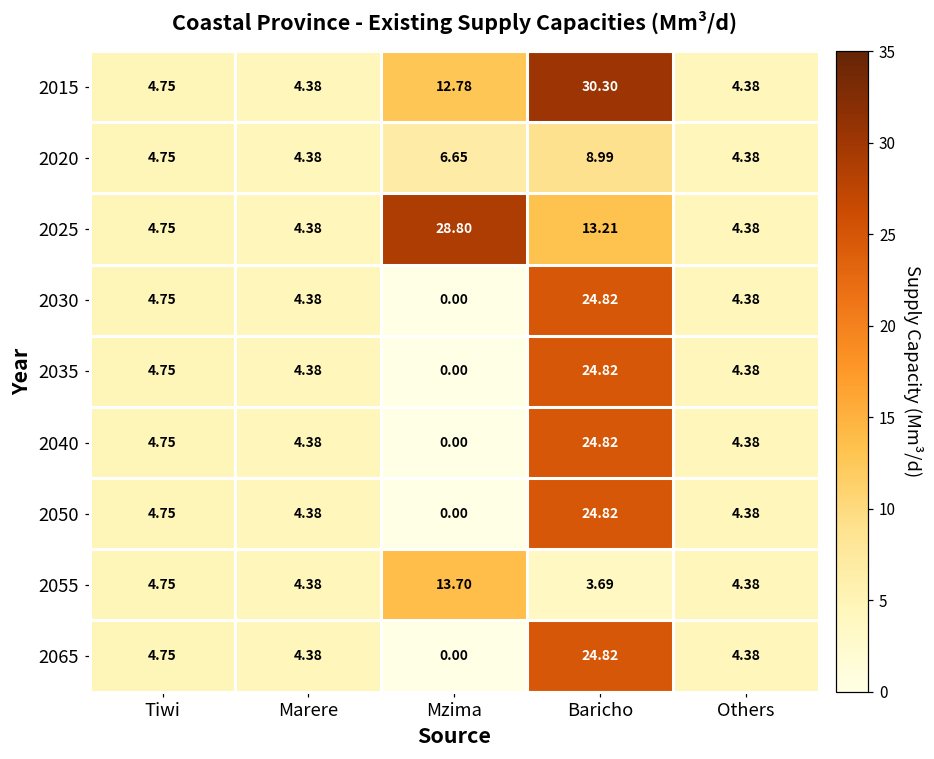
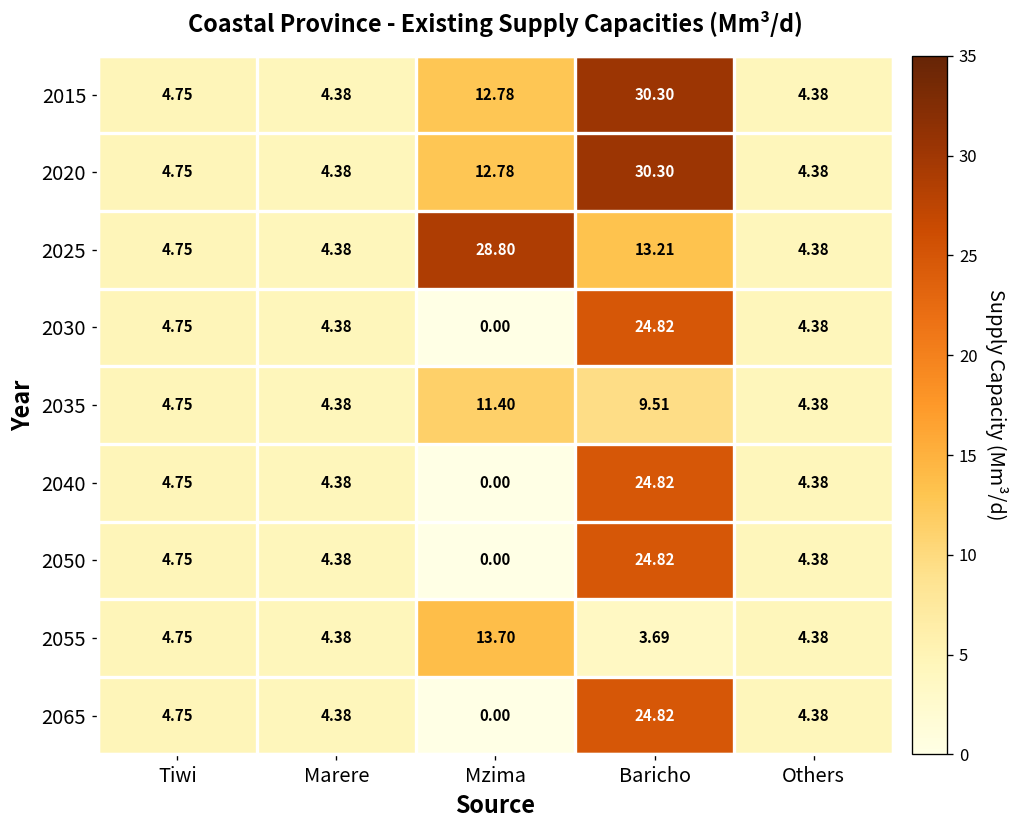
  {
    "2015": {
      "Tiwi": 4.75,
      "Marere": 4.38,
      "Mzima": 12.78,
      "Baricho": 30.30,
      "Others": 4.38
    },
    "2020": {
      "Tiwi": 4.75,
      "Marere": 4.38,
-     "Mzima": 6.65,
-     "Baricho": 8.99,
+     "Mzima": 12.78,
+     "Baricho": 30.30,
      "Others": 4.38
    },
    "2025": {
      "Tiwi": 4.75,
      "Marere": 4.38,
      "Mzima": 28.80,
      "Baricho": 13.21,
      "Others": 4.38
    },
    "2030": {
      "Tiwi": 4.75,
      "Marere": 4.38,
      "Mzima": 0.00,
      "Baricho": 24.82,
      "Others": 4.38
    },
    "2035": {
      "Tiwi": 4.75,
      "Marere": 4.38,
-     "Mzima": 0.00,
-     "Baricho": 24.82,
+     "Mzima": 11.40,
+     "Baricho": 9.51,
      "Others": 4.38
    },
    "2040": {
      "Tiwi": 4.75,
      "Marere": 4.38,
      "Mzima": 0.00,
      "Baricho": 24.82,
      "Others": 4.38
    },
    "2050": {
      "Tiwi": 4.75,
      "Marere": 4.38,
      "Mzima": 0.00,
      "Baricho": 24.82,
      "Others": 4.38
    },
    "2055": {
      "Tiwi": 4.75,
      "Marere": 4.38,
      "Mzima": 13.70,
      "Baricho": 3.69,
      "Others": 4.38
    },
    "2065": {
      "Tiwi": 4.75,
      "Marere": 4.38,
      "Mzima": 0.00,
      "Baricho": 24.82,
      "Others": 4.38
    }
  }
